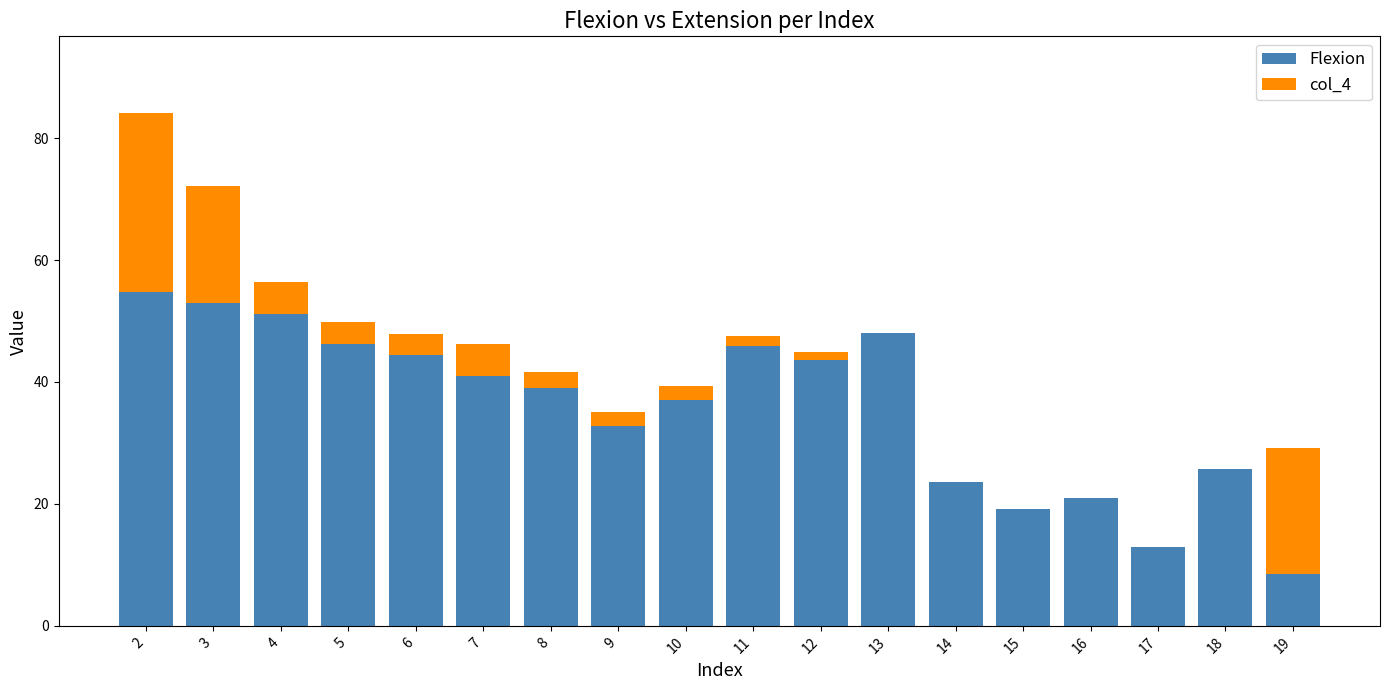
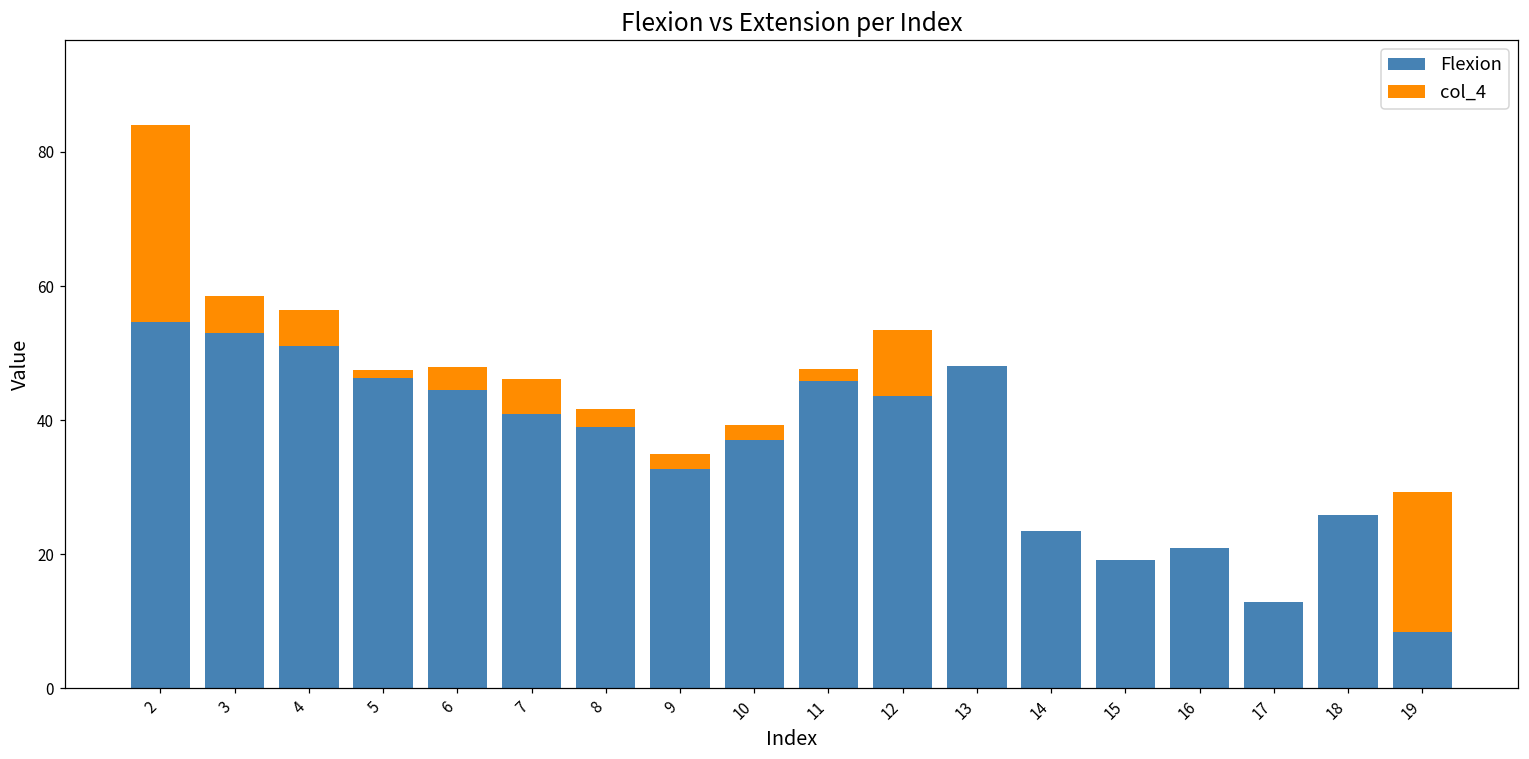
  {
    "Flexion": {
      "2": 55,
      "3": 53,
      "4": 51,
      "5": 46,
      "6": 44,
      "7": 41,
      "8": 39,
      "9": 33,
      "10": 37,
      "11": 46,
      "12": 44,
      "13": 48,
      "14": 24,
      "15": 19,
      "16": 21,
      "17": 13,
      "18": 26,
      "19": 8
    },
    "col_4": {
      "2": 29,
-     "3": 19,
+     "3": 6,
      "4": 5,
-     "5": 4,
+     "5": 1,
      "6": 3,
      "7": 5,
      "8": 3,
      "9": 2,
      "10": 2,
      "11": 2,
-     "12": 1,
+     "12": 10,
      "13": 0,
      "14": 0,
      "15": 0,
      "16": 0,
      "17": 0,
      "18": 0,
      "19": 21
    }
  }
